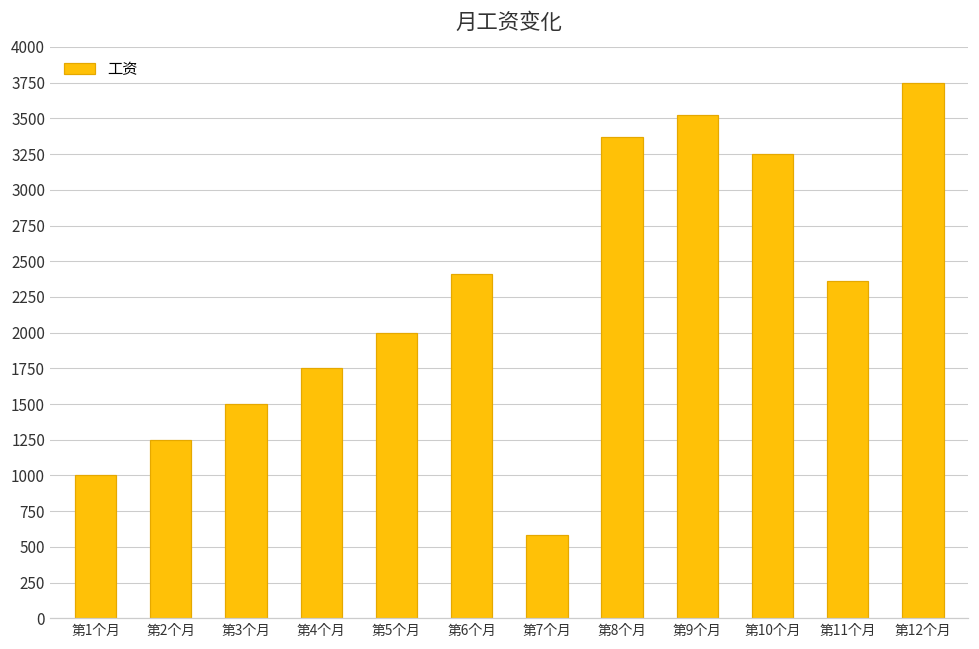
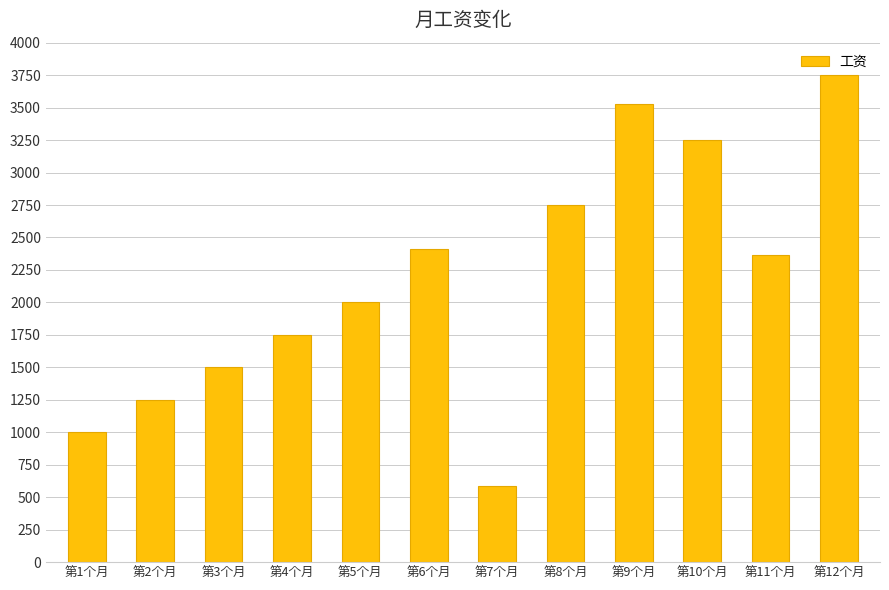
  {
    "第1个月": 1000,
    "第2个月": 1250,
    "第3个月": 1500,
    "第4个月": 1750,
    "第5个月": 2000,
    "第6个月": 2410,
    "第7个月": 580,
-   "第8个月": 3370,
+   "第8个月": 2750,
    "第9个月": 3520,
    "第10个月": 3250,
    "第11个月": 2370,
    "第12个月": 3750
  }
